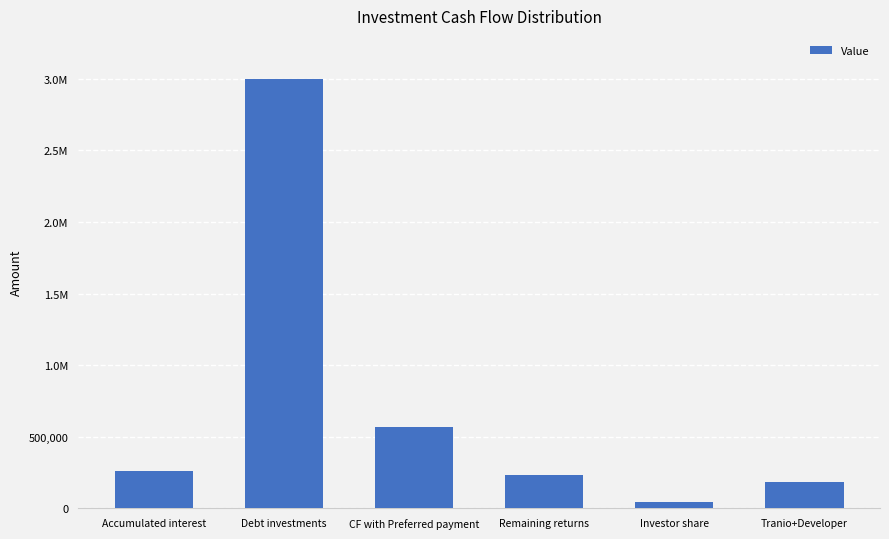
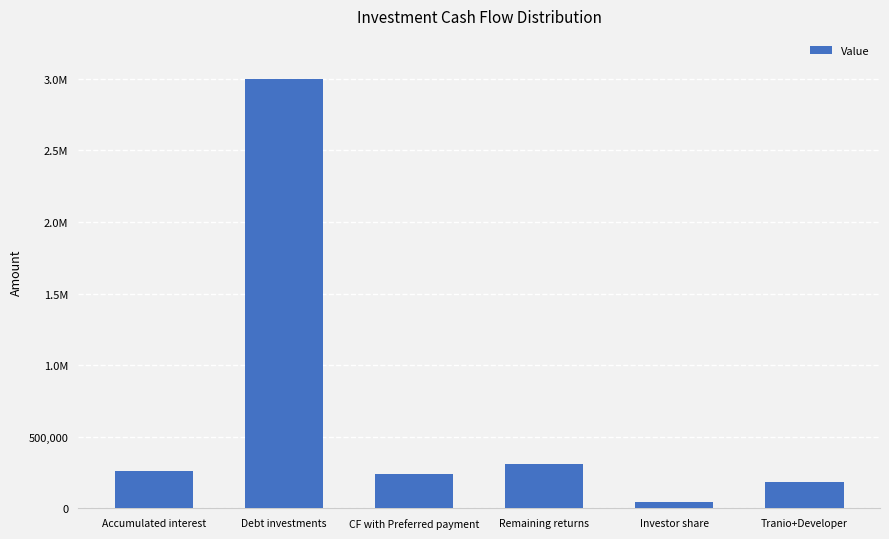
  {
    "Accumulated interest": "260,000",
    "Debt investments": "3,000,000",
-   "CF with Preferred payment": "570,000",
-   "Remaining returns": "230,000",
+   "CF with Preferred payment": "240,000",
+   "Remaining returns": "310,000",
    "Investor share": "40,000",
    "Tranio+Developer": "180,000"
  }
